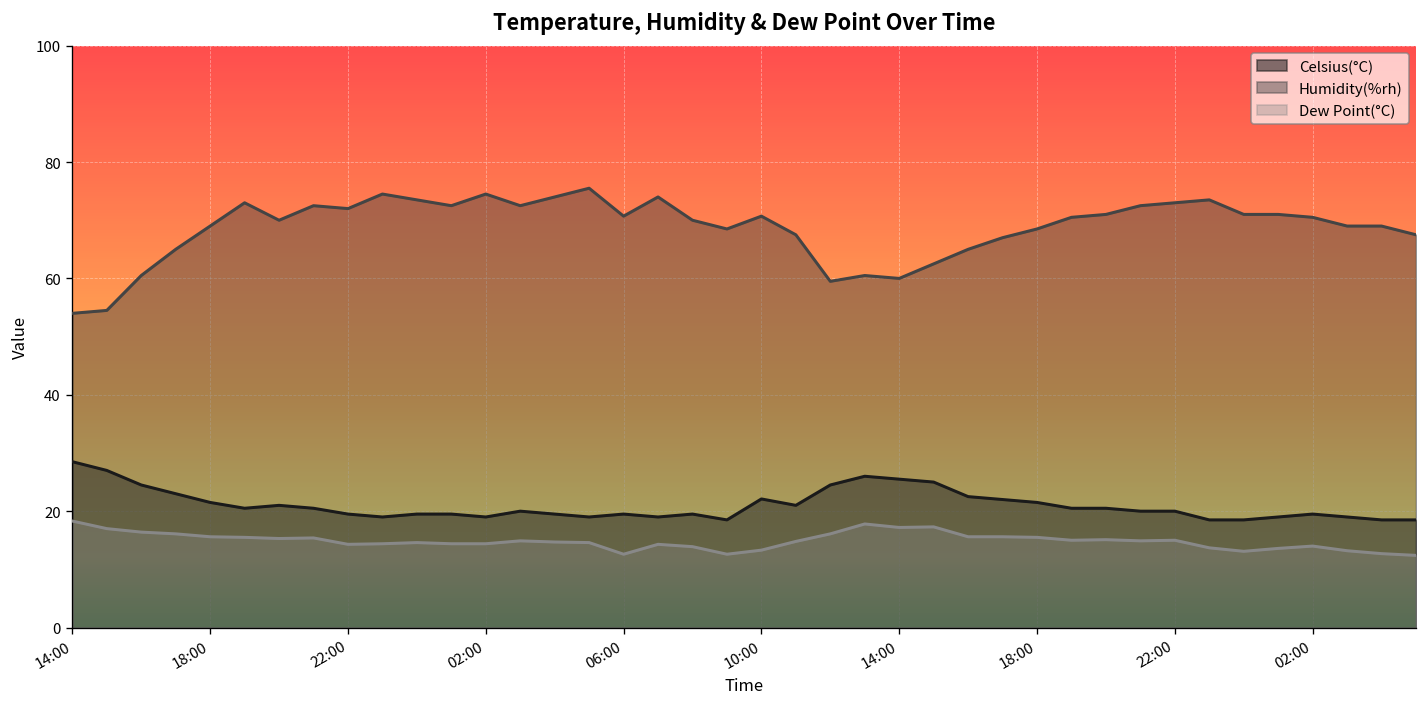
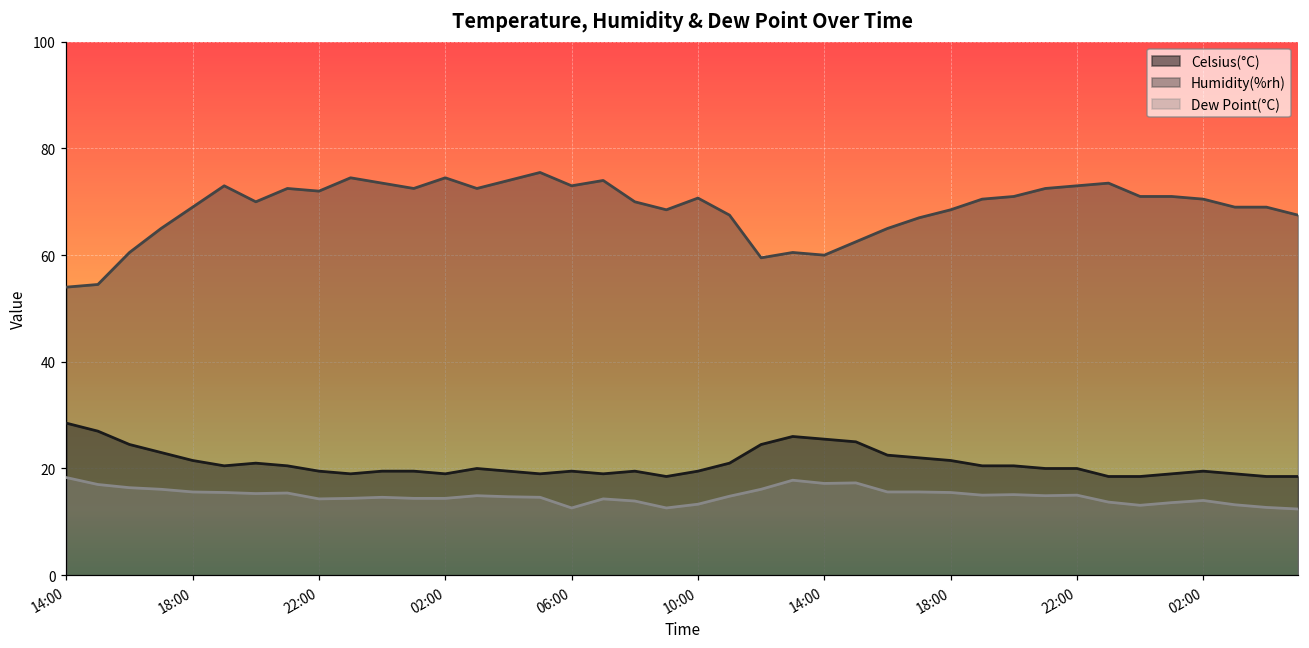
  {
    "Celsius(°C)": {
      "06:00": 20,
-     "10:00": 22
+     "10:00": 20
    },
    "Humidity(%rh)": {
-     "06:00": 71,
+     "06:00": 73,
      "10:00": 71
    },
    "Dew Point(°C)": {
      "06:00": 13,
      "10:00": 13
    }
  }
